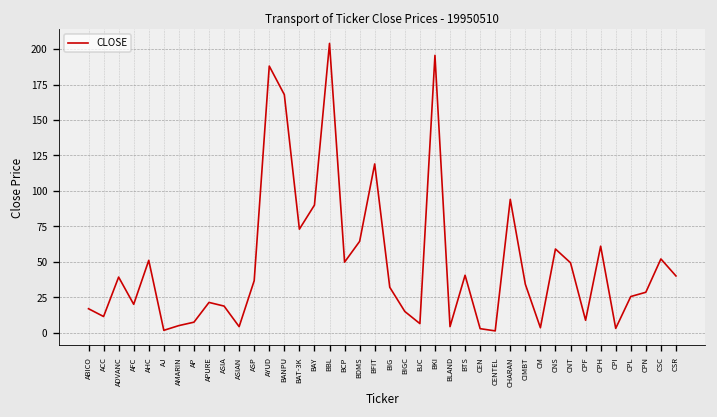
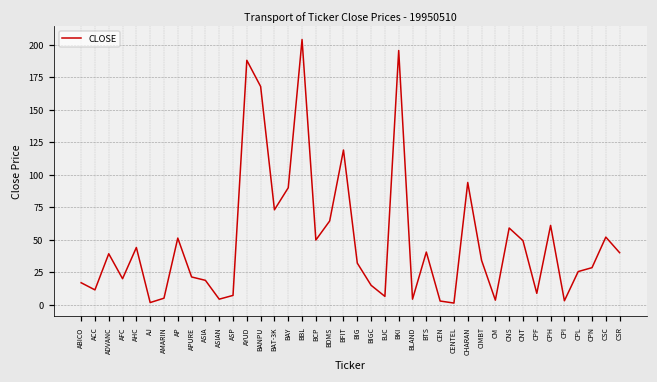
  {
    "ABICO": 17,
    "ACC": 11,
    "ADVANC": 39,
    "AFC": 20,
-   "AHC": 51,
+   "AHC": 44,
    "AJ": 2,
    "AMARIN": 5,
-   "AP": 7,
+   "AP": 51,
    "APURE": 21,
    "ASIA": 19,
    "ASIAN": 4,
-   "ASP": 37,
+   "ASP": 7,
    "AYUD": 188,
    "BANPU": 168,
    "BAT-3K": 73,
    "BAY": 90,
    "BBL": 204,
    "BCP": 50,
    "BDMS": 64,
    "BFIT": 119,
    "BIG": 32,
    "BIGC": 15,
    "BJC": 6,
    "BKI": 196,
    "BLAND": 4,
    "BTS": 40,
    "CEN": 3,
    "CENTEL": 1,
    "CHARAN": 94,
    "CIMBT": 34,
    "CM": 3,
    "CNS": 59,
    "CNT": 49,
    "CPF": 9,
    "CPH": 61,
    "CPI": 3,
    "CPL": 26,
    "CPN": 28,
    "CSC": 52,
    "CSR": 40
  }
